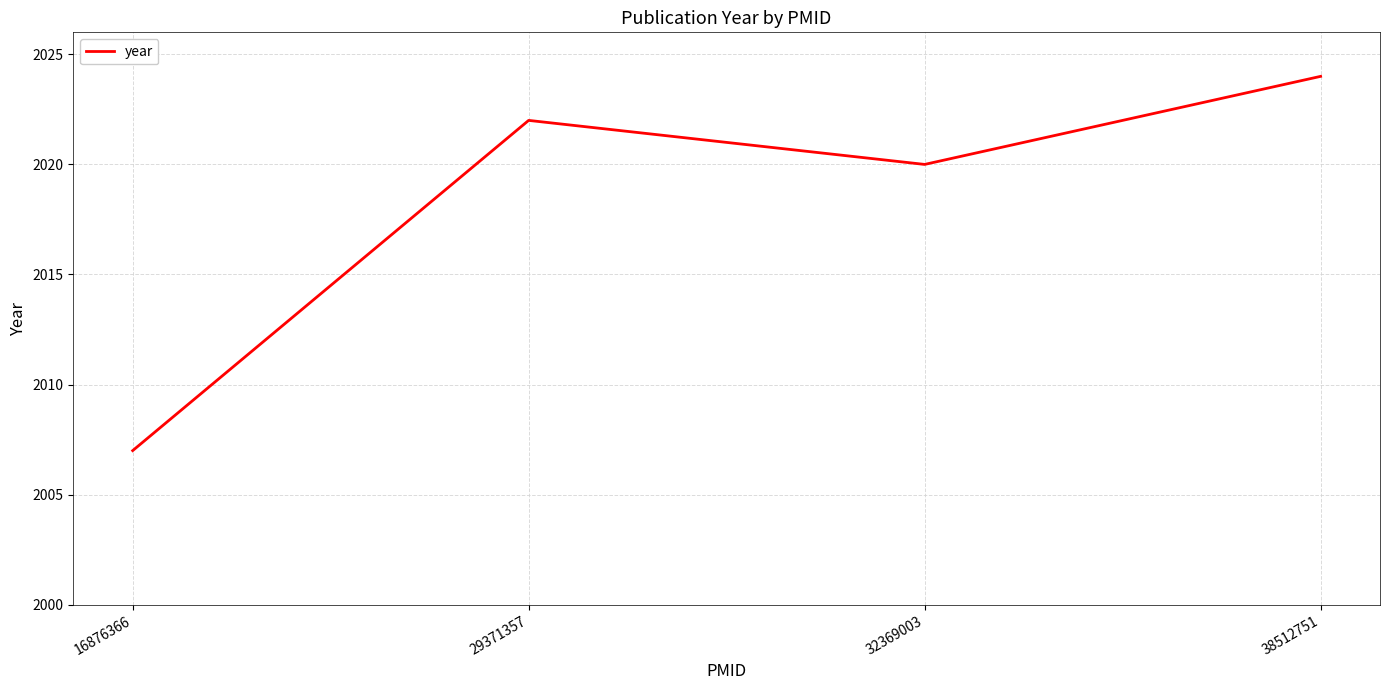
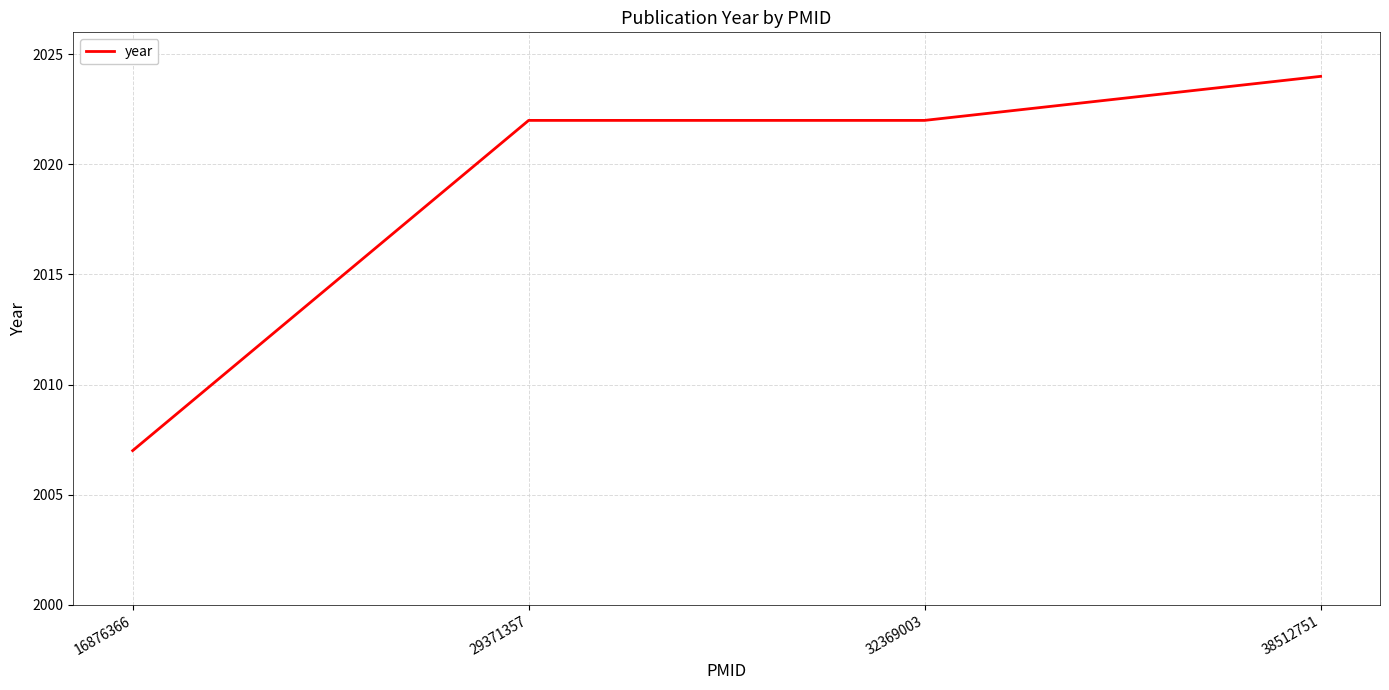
  {
    "16876366": 2007,
    "29371357": 2022,
-   "32369003": 2020,
+   "32369003": 2022,
    "38512751": 2024
  }
